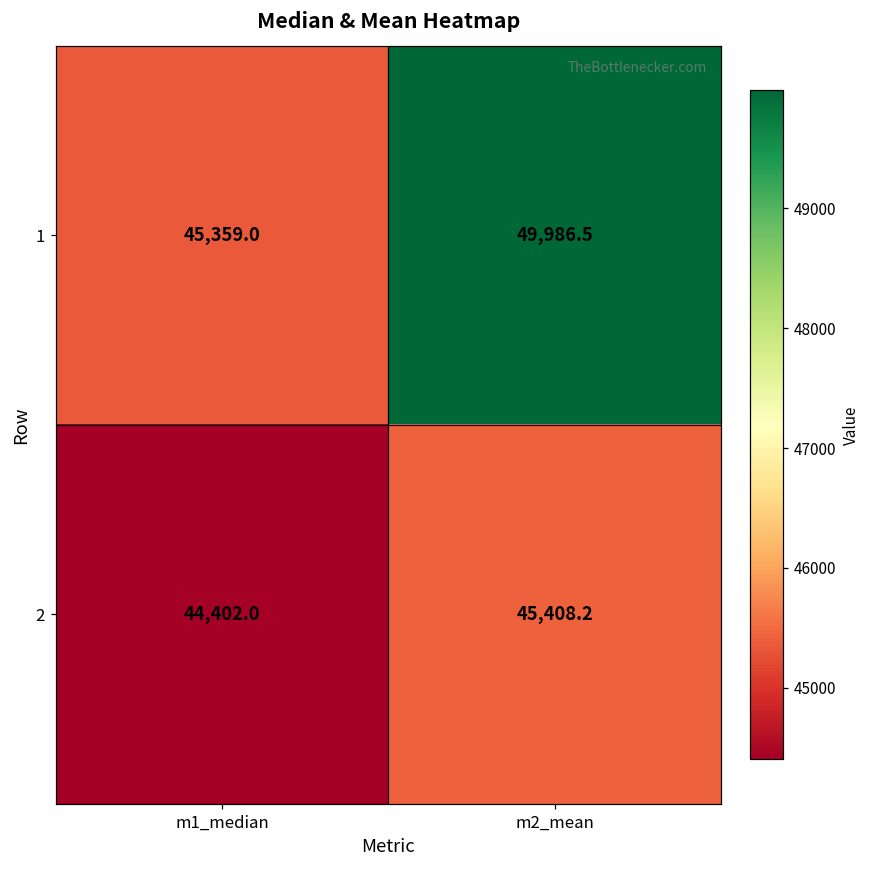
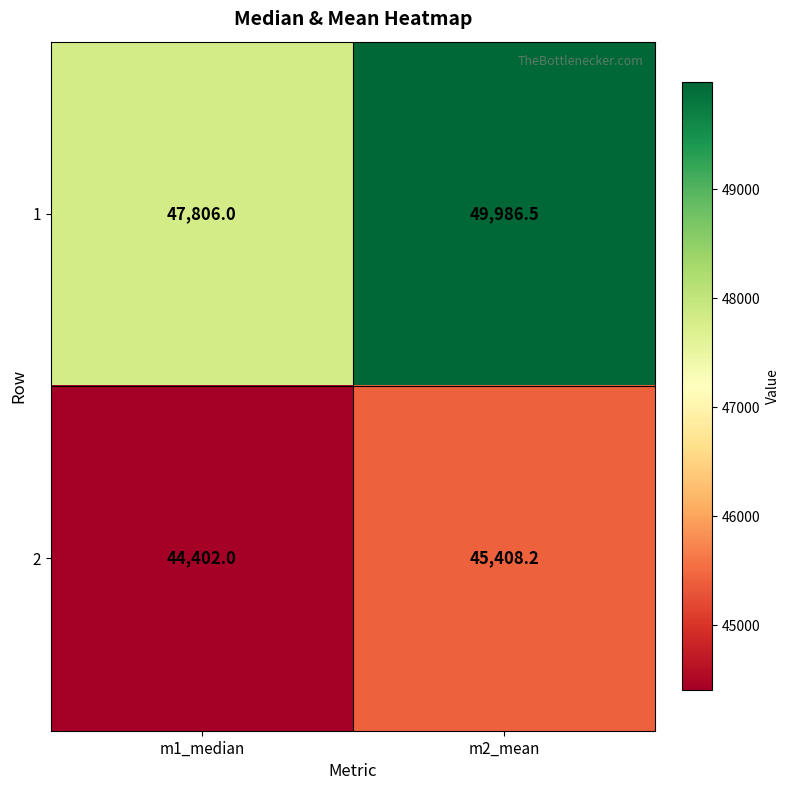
  {
    "1": {
-     "m1_median": "45,359.0"
+     "m1_median": "47,806.0"
    },
    "2": {
      "m1_median": "44,402.0",
      "m2_mean": "45,408.2"
    }
  }
